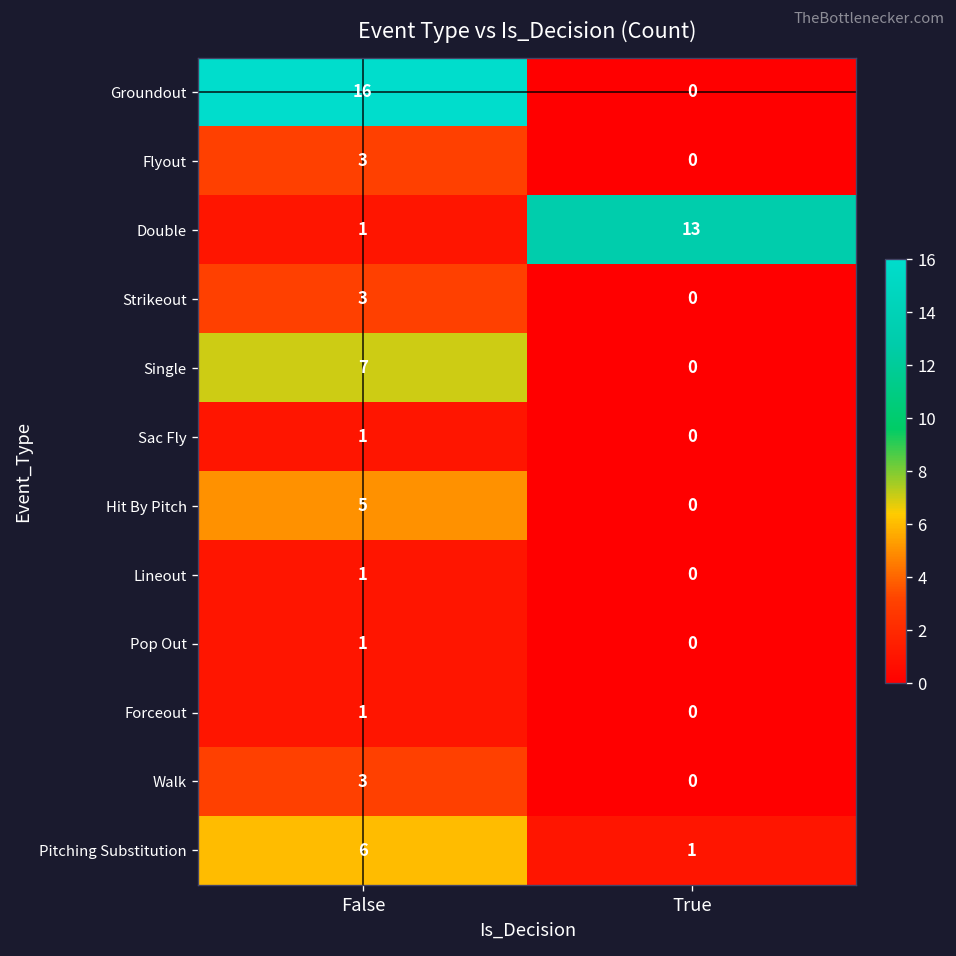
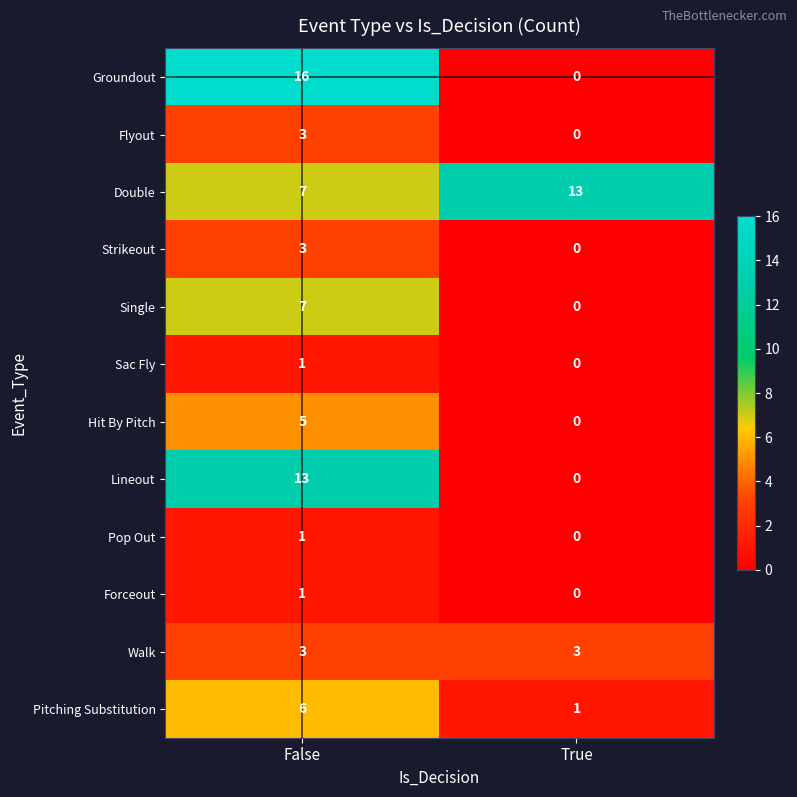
  {
    "Groundout": {
      "False": 16,
      "True": 0
    },
    "Flyout": {
      "False": 3,
      "True": 0
    },
    "Double": {
-     "False": 1,
+     "False": 7,
      "True": 13
    },
    "Strikeout": {
      "False": 3,
      "True": 0
    },
    "Single": {
      "False": 7,
      "True": 0
    },
    "Sac Fly": {
      "False": 1,
      "True": 0
    },
    "Hit By Pitch": {
      "False": 5,
      "True": 0
    },
    "Lineout": {
-     "False": 1,
+     "False": 13,
      "True": 0
    },
    "Pop Out": {
      "False": 1,
      "True": 0
    },
    "Forceout": {
      "False": 1,
      "True": 0
    },
    "Walk": {
      "False": 3,
-     "True": 0
+     "True": 3
    },
    "Pitching Substitution": {
      "False": 6,
      "True": 1
    }
  }
